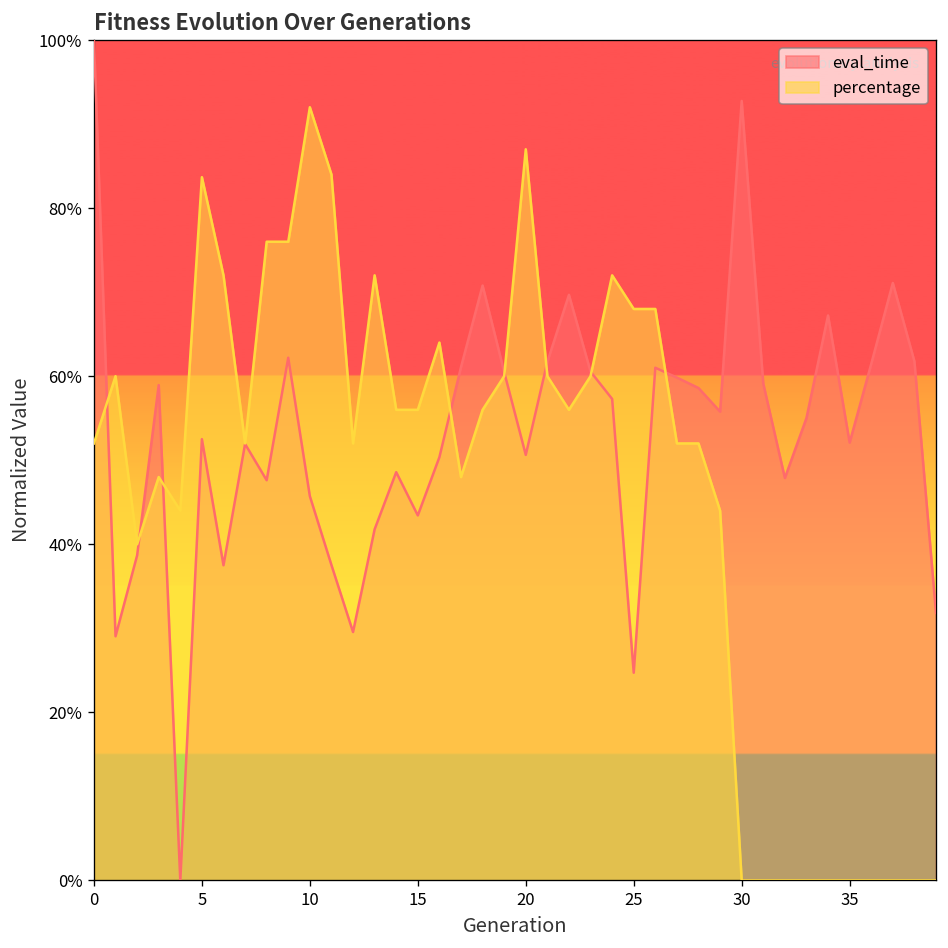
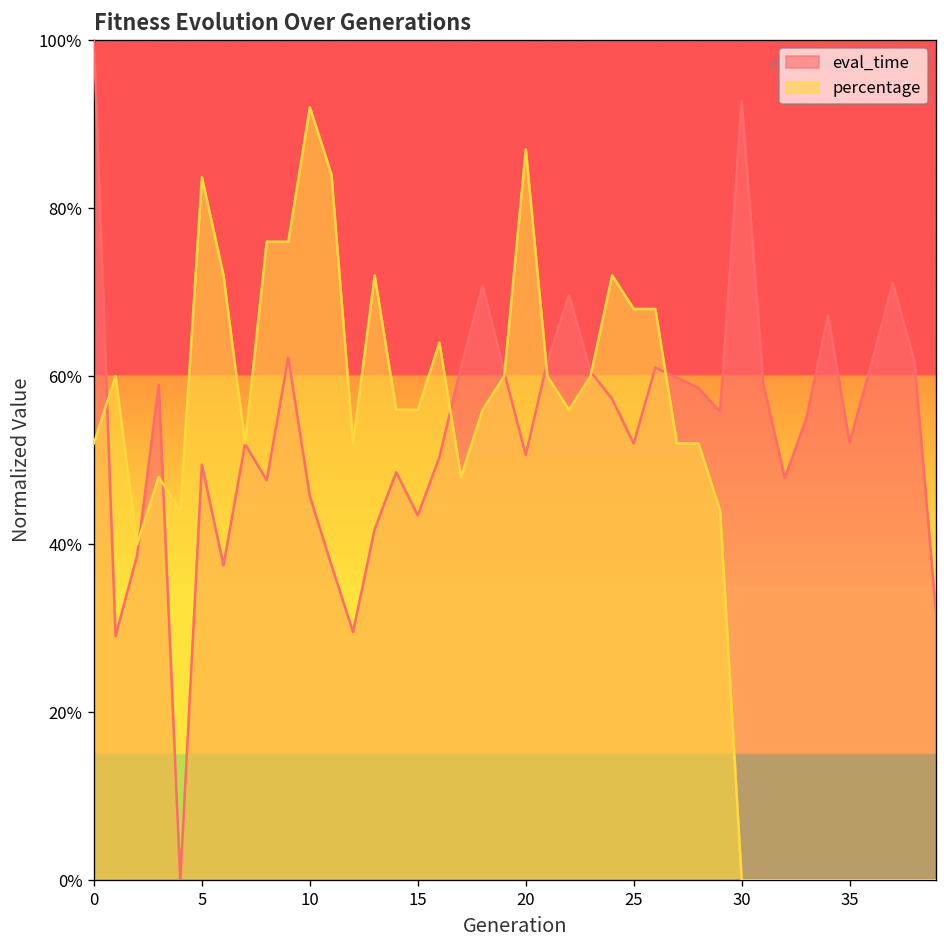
  {
    "eval_time": {
      "0": "100%",
-     "5": "53%",
+     "5": "49%",
      "10": "46%",
      "15": "43%",
      "20": "51%",
-     "25": "25%",
+     "25": "52%",
      "30": "93%",
      "35": "52%"
    },
    "percentage": {
      "0": "52%",
      "5": "84%",
      "10": "92%",
      "15": "56%",
      "20": "87%",
      "25": "68%",
      "30": "0%",
      "35": "0%"
    }
  }
